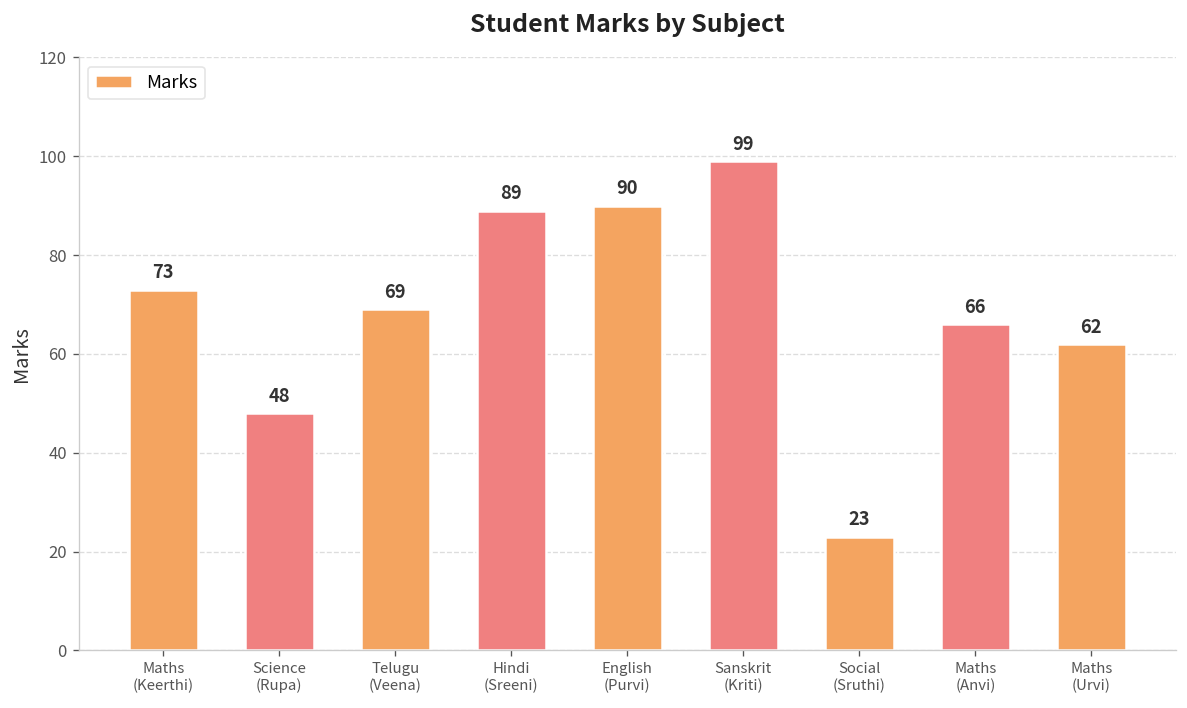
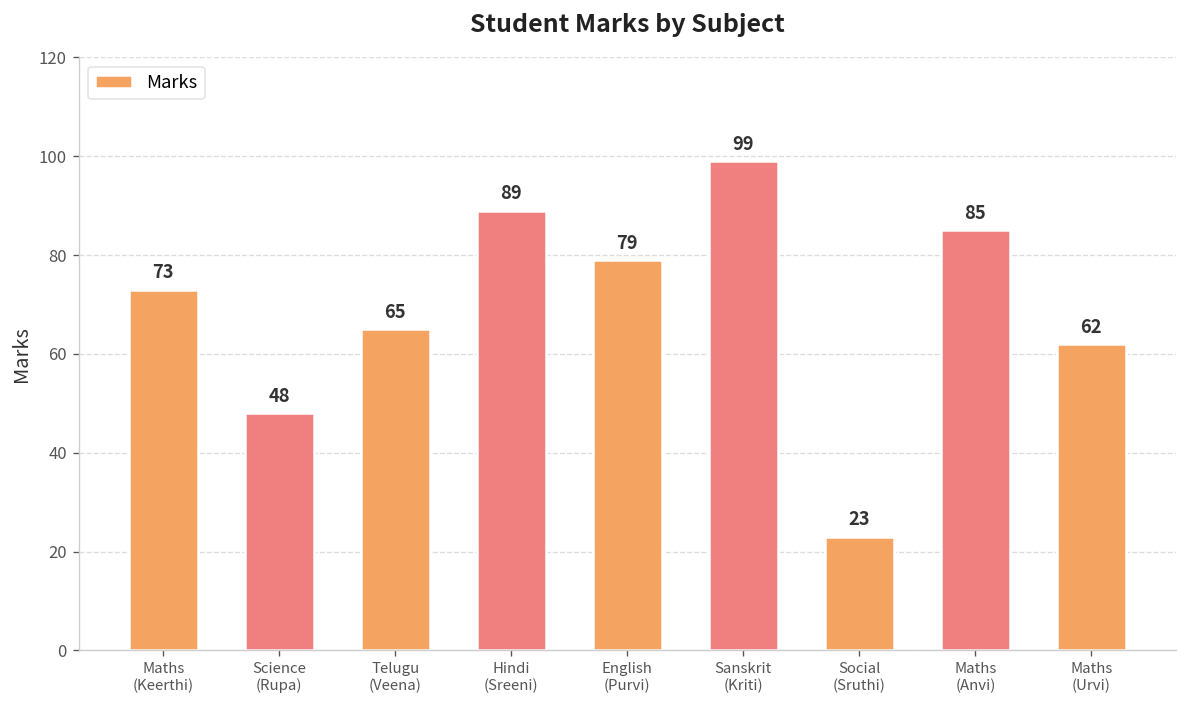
  {
    "Maths (Keerthi)": 73,
    "Science (Rupa)": 48,
-   "Telugu (Veena)": 69,
+   "Telugu (Veena)": 65,
    "Hindi (Sreeni)": 89,
-   "English (Purvi)": 90,
+   "English (Purvi)": 79,
    "Sanskrit (Kriti)": 99,
    "Social (Sruthi)": 23,
-   "Maths (Anvi)": 66,
+   "Maths (Anvi)": 85,
    "Maths (Urvi)": 62
  }
